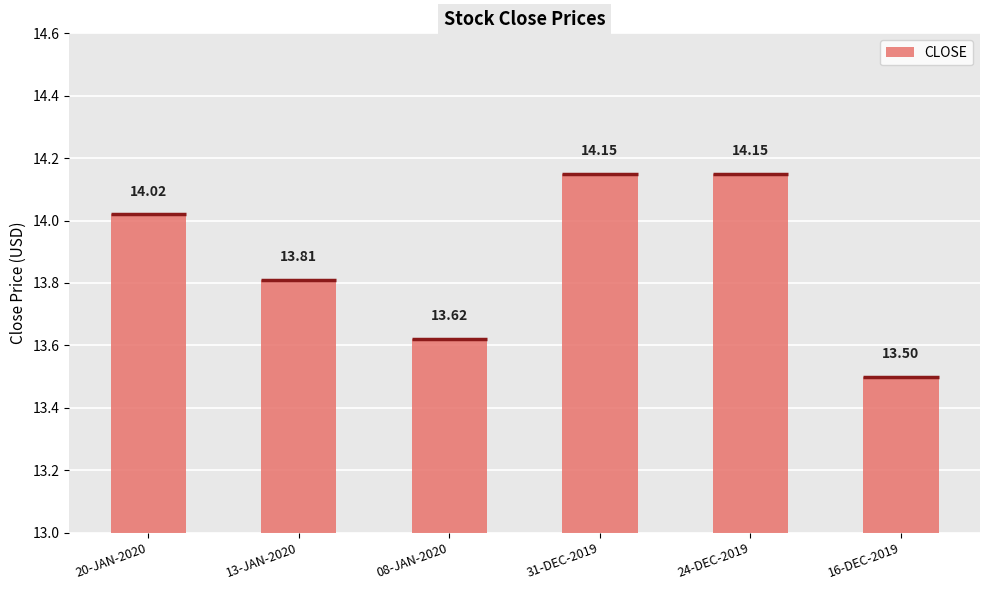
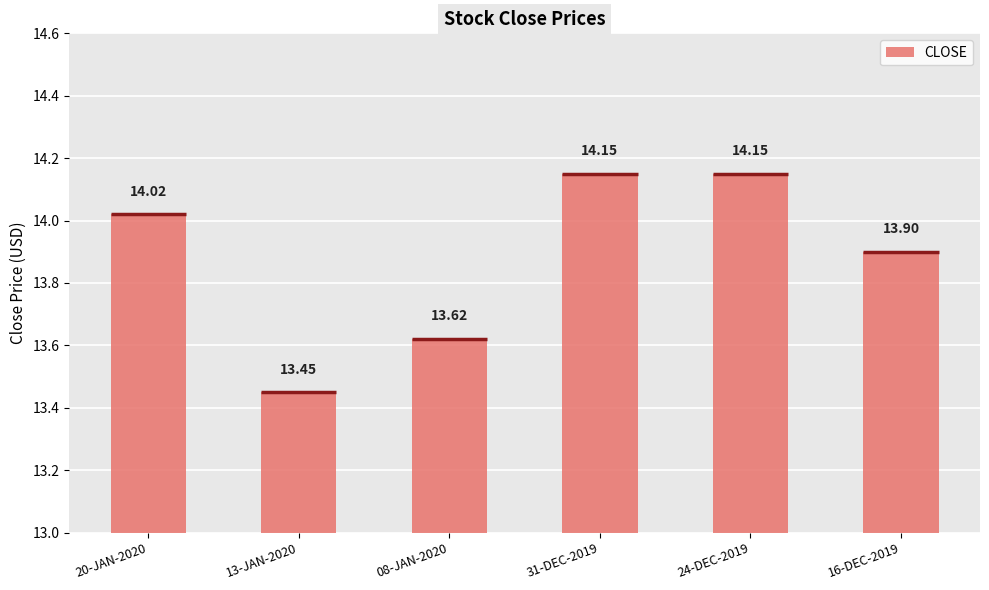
  {
    "20-JAN-2020": 14.02,
-   "13-JAN-2020": 13.81,
+   "13-JAN-2020": 13.45,
    "08-JAN-2020": 13.62,
    "31-DEC-2019": 14.15,
    "24-DEC-2019": 14.15,
-   "16-DEC-2019": 13.50
+   "16-DEC-2019": 13.90
  }
